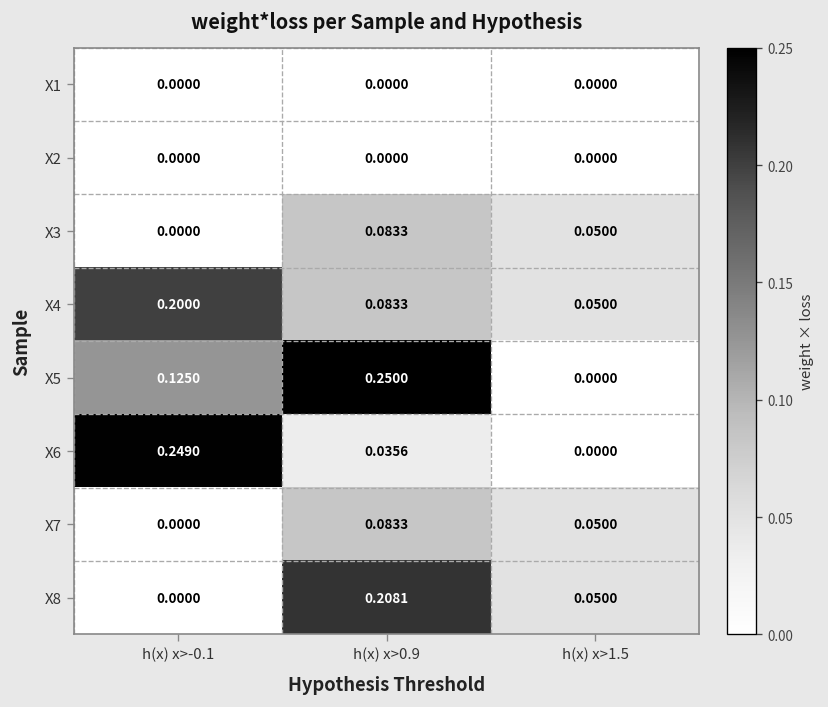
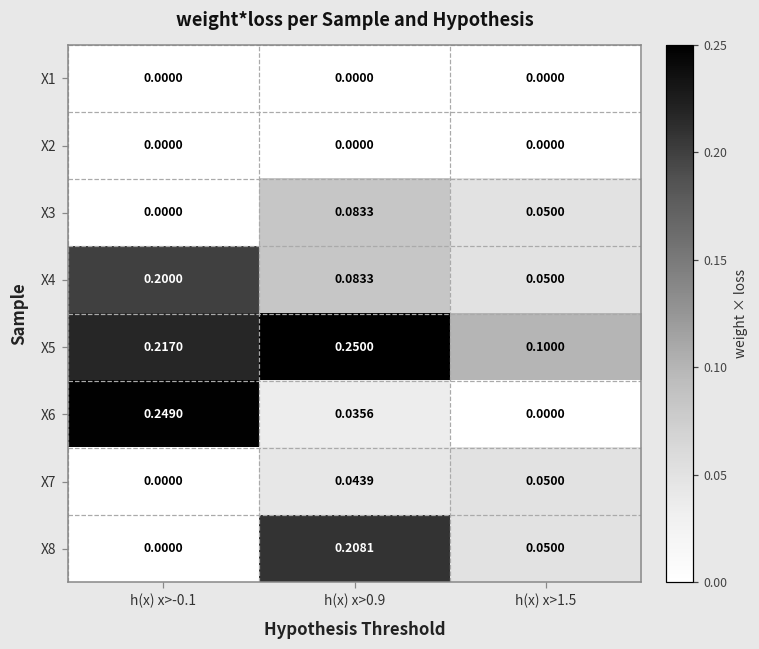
  {
    "X1": {
      "h(x) x>-0.1": 0.0000,
      "h(x) x>0.9": 0.0000,
      "h(x) x>1.5": 0.0000
    },
    "X2": {
      "h(x) x>-0.1": 0.0000,
      "h(x) x>0.9": 0.0000,
      "h(x) x>1.5": 0.0000
    },
    "X3": {
      "h(x) x>-0.1": 0.0000,
      "h(x) x>0.9": 0.0833,
      "h(x) x>1.5": 0.0500
    },
    "X4": {
      "h(x) x>-0.1": 0.2000,
      "h(x) x>0.9": 0.0833,
      "h(x) x>1.5": 0.0500
    },
    "X5": {
-     "h(x) x>-0.1": 0.1250,
+     "h(x) x>-0.1": 0.2170,
      "h(x) x>0.9": 0.2500,
-     "h(x) x>1.5": 0.0000
+     "h(x) x>1.5": 0.1000
    },
    "X6": {
      "h(x) x>-0.1": 0.2490,
      "h(x) x>0.9": 0.0356,
      "h(x) x>1.5": 0.0000
    },
    "X7": {
      "h(x) x>-0.1": 0.0000,
-     "h(x) x>0.9": 0.0833,
+     "h(x) x>0.9": 0.0439,
      "h(x) x>1.5": 0.0500
    },
    "X8": {
      "h(x) x>-0.1": 0.0000,
      "h(x) x>0.9": 0.2081,
      "h(x) x>1.5": 0.0500
    }
  }
